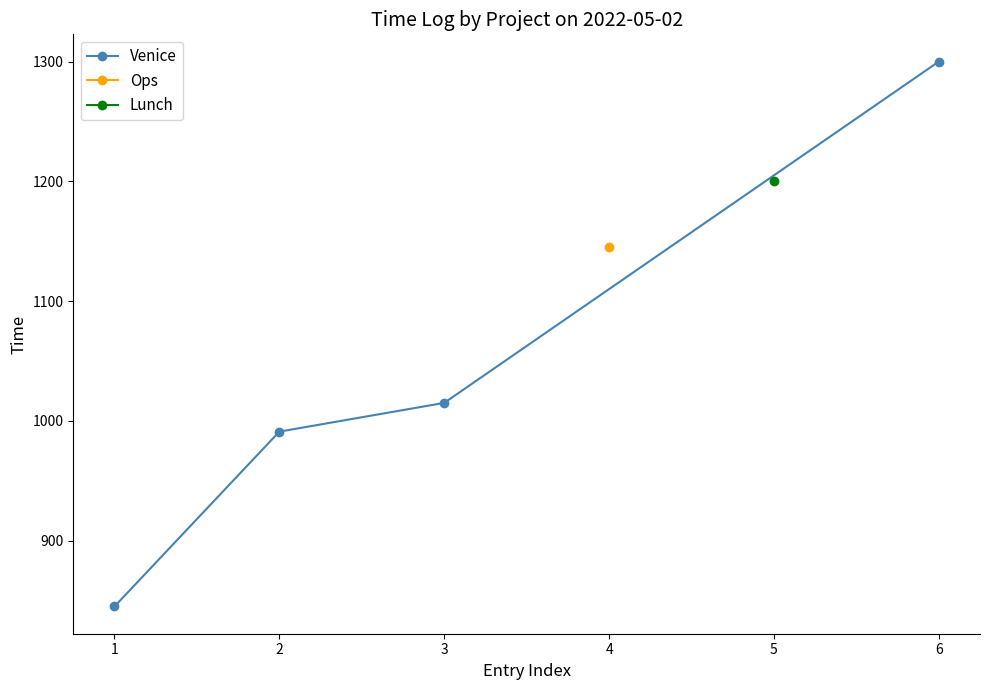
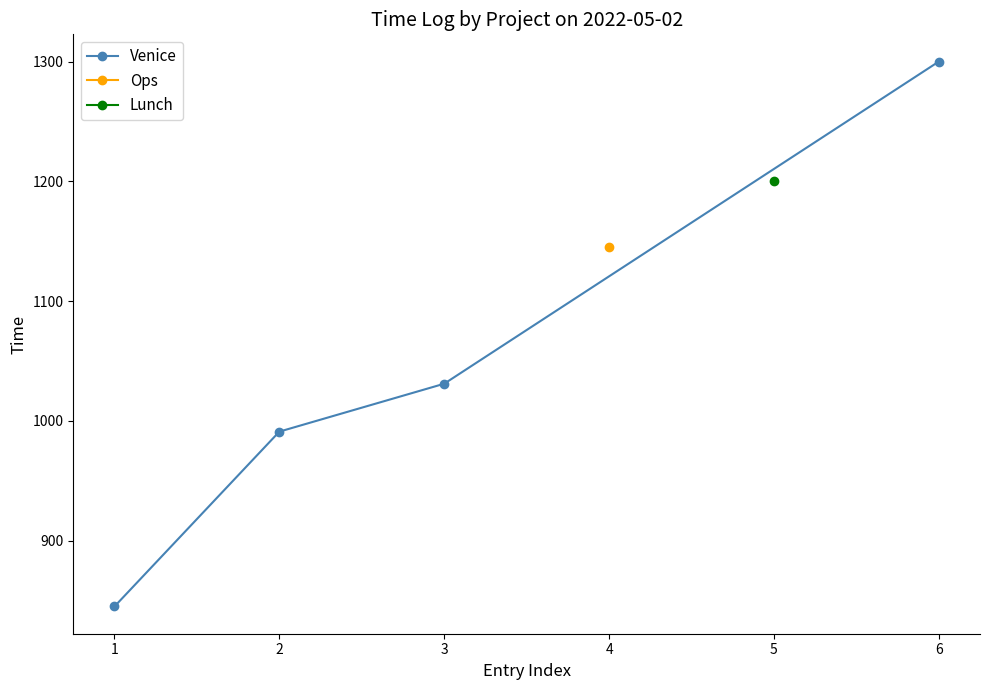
  {
    "Venice": {
      "1": 845,
      "2": 991,
-     "3": 1015,
+     "3": 1031,
      "6": 1300
    },
    "Ops": {
      "4": 1145
    },
    "Lunch": {
      "5": 1200
    }
  }
